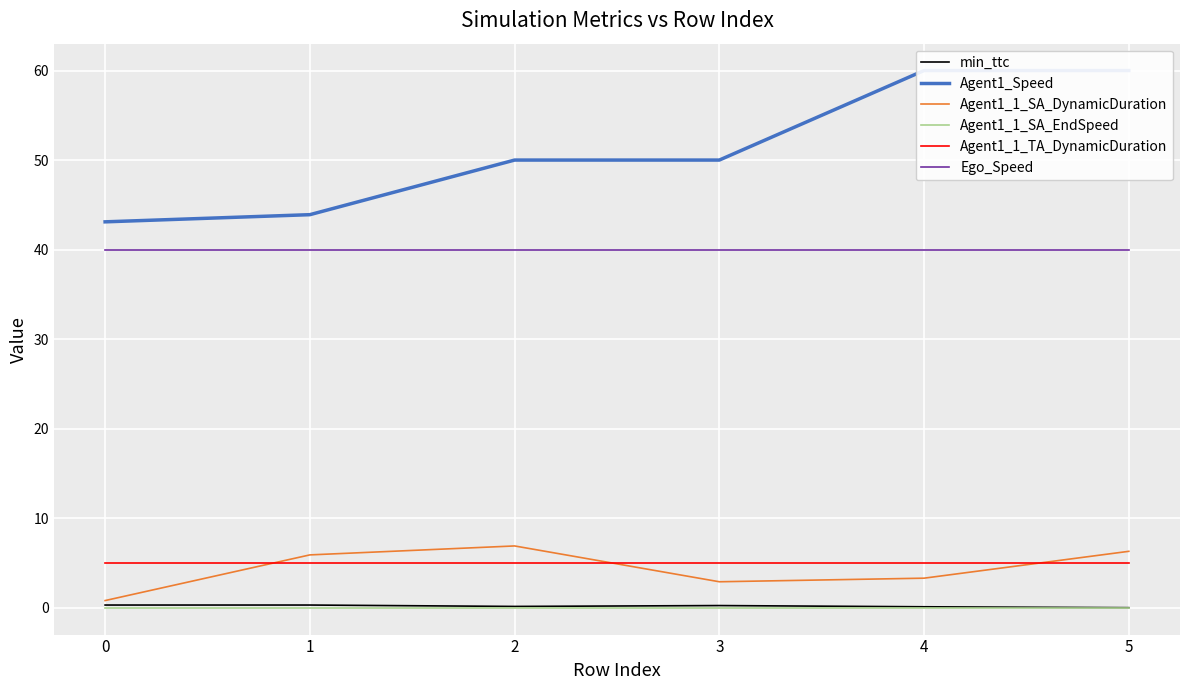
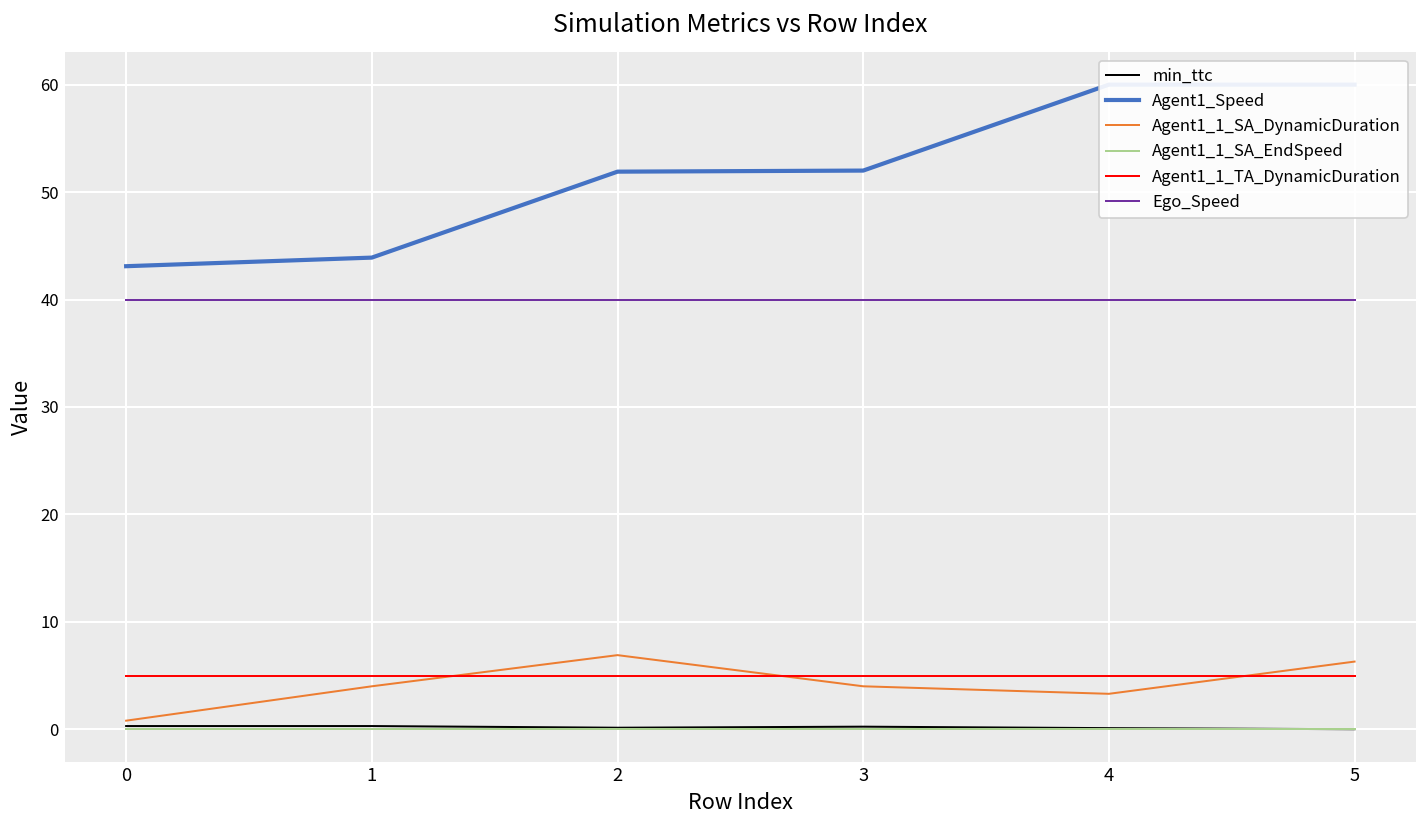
  {
    "min_ttc": {
      "0": 0,
      "1": 0
    },
    "Agent1_Speed": {
      "0": 43,
      "1": 44,
-     "2": 50,
-     "3": 50
+     "2": 52,
+     "3": 52
    },
    "Agent1_1_SA_DynamicDuration": {
      "0": 1,
-     "1": 6,
+     "1": 4,
      "2": 7,
-     "3": 3,
+     "3": 4,
      "4": 3,
      "5": 6
    },
    "Agent1_1_SA_EndSpeed": {
      "0": 0,
      "1": 0
    },
    "Agent1_1_TA_DynamicDuration": {
      "0": 5,
      "1": 5,
      "2": 5,
      "3": 5,
      "4": 5,
      "5": 5
    },
    "Ego_Speed": {
      "0": 40,
      "1": 40,
      "2": 40,
      "3": 40,
      "4": 40,
      "5": 40
    }
  }
